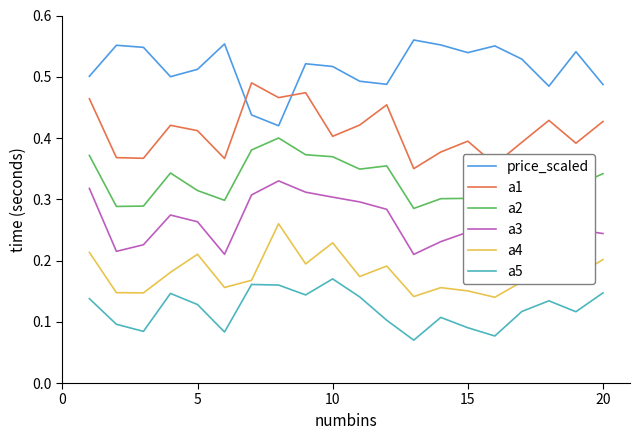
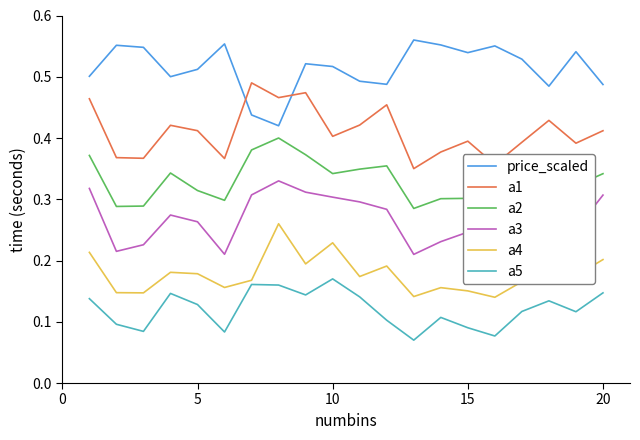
  {
    "a1": {
      "5": 0.41,
      "10": 0.40,
      "15": 0.39,
-     "20": 0.43
+     "20": 0.41
    },
    "a2": {
      "5": 0.31,
-     "10": 0.37,
+     "10": 0.34,
      "20": 0.34
    },
    "a3": {
      "5": 0.26,
      "10": 0.30,
-     "20": 0.24
+     "20": 0.31
    },
    "a4": {
-     "5": 0.21,
+     "5": 0.18,
      "10": 0.23,
      "15": 0.15,
      "20": 0.20
    }
  }
